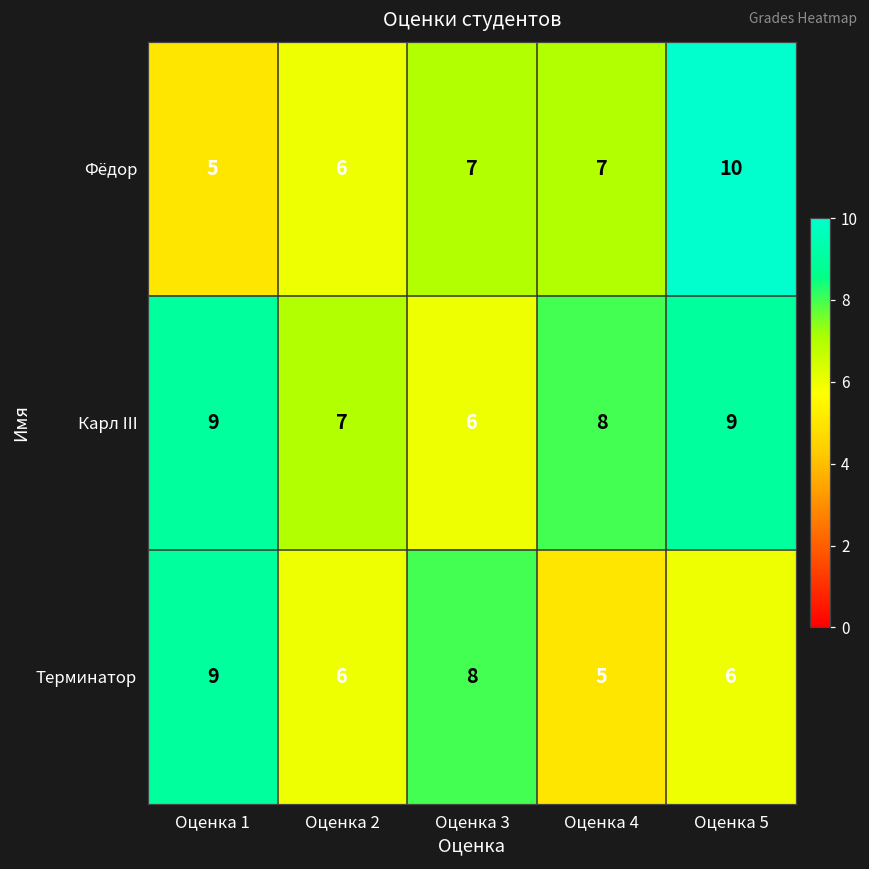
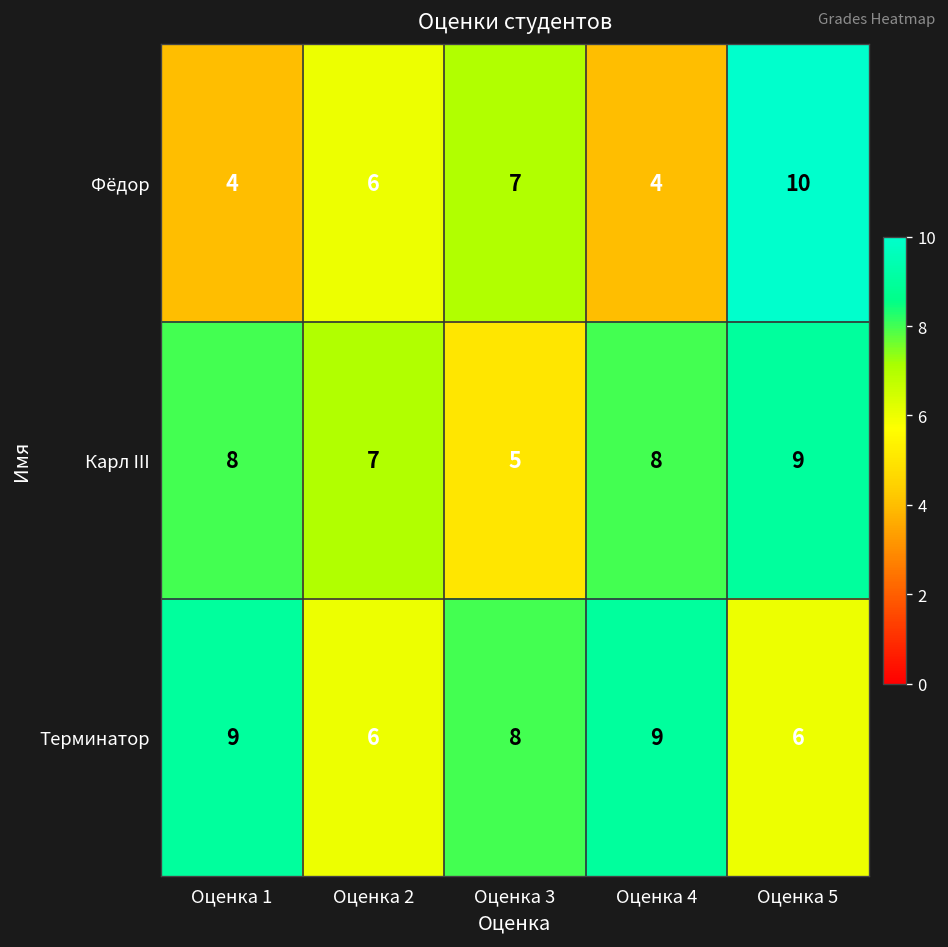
  {
    "Фёдор": {
-     "Оценка 1": 5,
+     "Оценка 1": 4,
      "Оценка 2": 6,
      "Оценка 3": 7,
-     "Оценка 4": 7,
+     "Оценка 4": 4,
      "Оценка 5": 10
    },
    "Карл III": {
-     "Оценка 1": 9,
+     "Оценка 1": 8,
      "Оценка 2": 7,
-     "Оценка 3": 6,
+     "Оценка 3": 5,
      "Оценка 4": 8,
      "Оценка 5": 9
    },
    "Терминатор": {
      "Оценка 1": 9,
      "Оценка 2": 6,
      "Оценка 3": 8,
-     "Оценка 4": 5,
+     "Оценка 4": 9,
      "Оценка 5": 6
    }
  }
